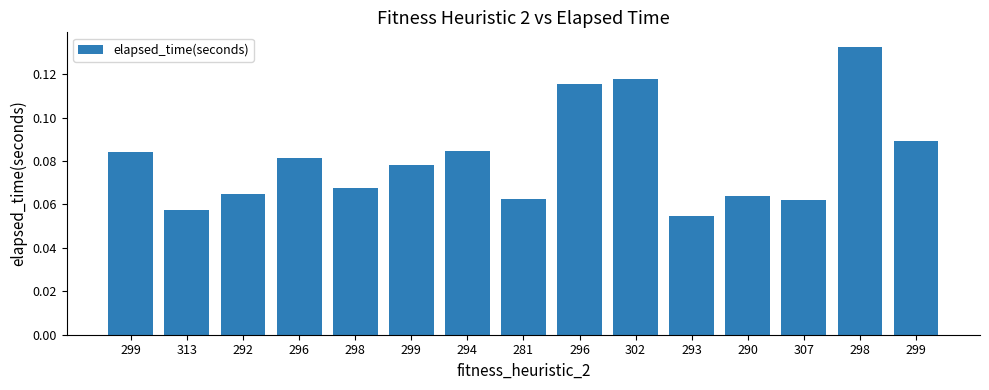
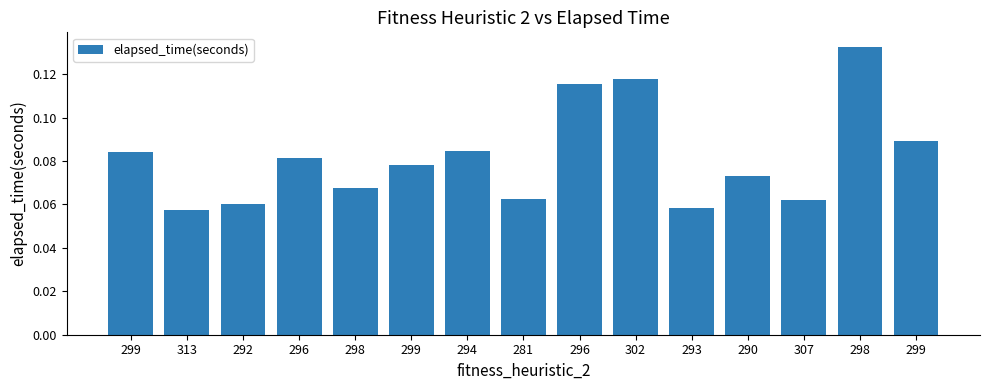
  {
    "313": 0.058,
-   "292": 0.065,
+   "292": 0.060,
    "294": 0.084,
    "281": 0.063,
    "302": 0.118,
-   "293": 0.055,
-   "290": 0.064,
+   "293": 0.058,
+   "290": 0.073,
    "307": 0.062
  }
